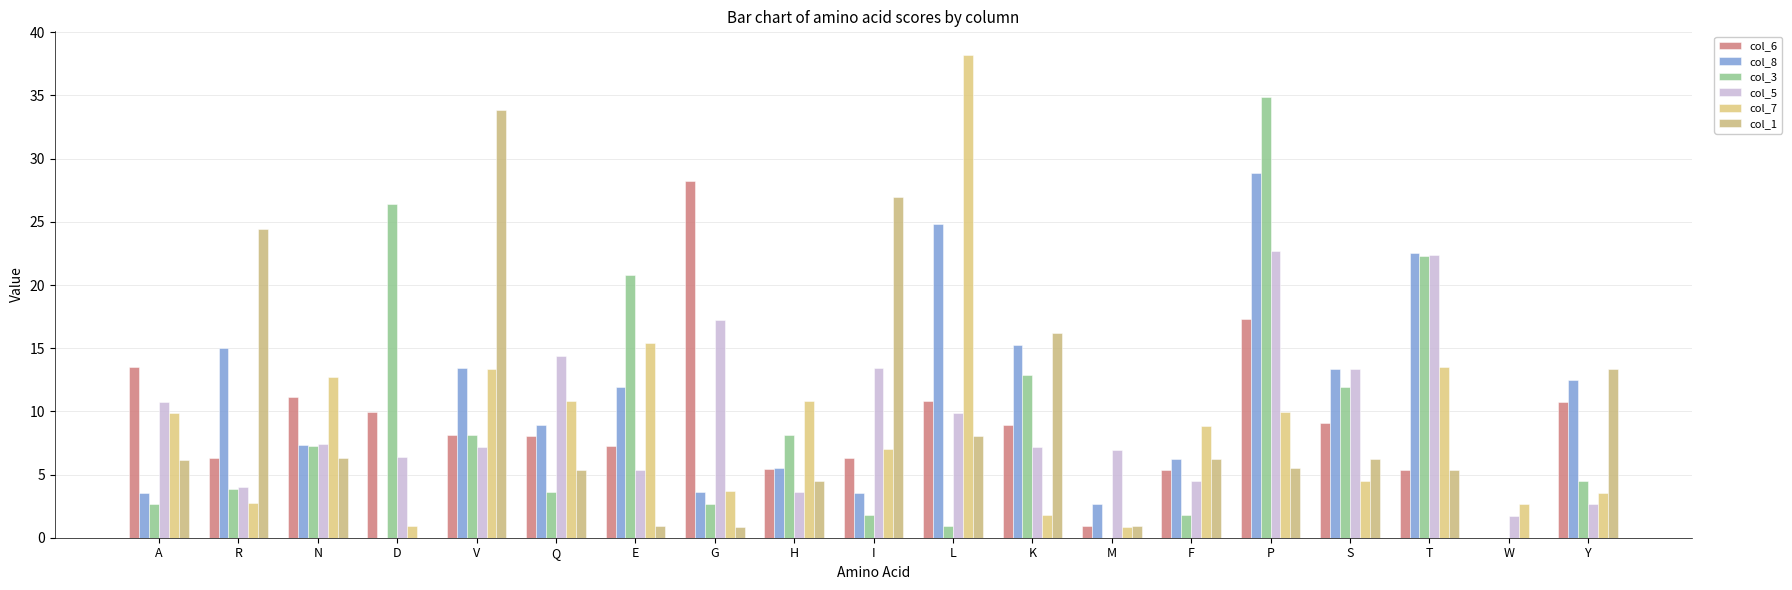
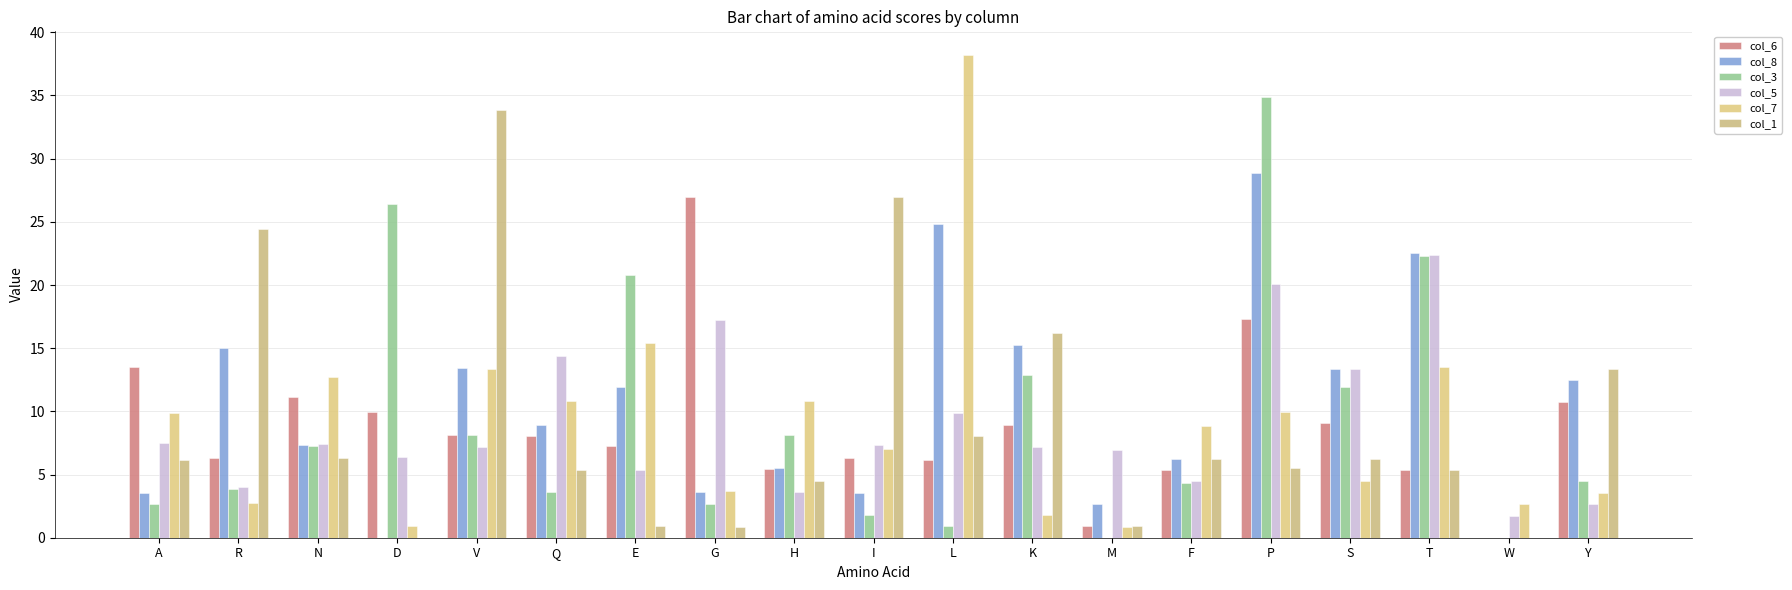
  {
    "col_6": {
      "A": 13.5,
      "R": 6.3,
      "N": 11.1,
      "D": 10.0,
      "V": 8.1,
      "Q": 8.0,
      "E": 7.2,
-     "G": 28.2,
+     "G": 27.0,
      "H": 5.4,
      "I": 6.3,
-     "L": 10.8,
+     "L": 6.2,
      "K": 9.0,
      "M": 0.9,
      "F": 5.3,
      "P": 17.3,
      "S": 9.1,
      "T": 5.4,
      "W": 0.0,
      "Y": 10.7
    },
    "col_8": {
      "A": 3.5,
      "R": 15.0,
      "N": 7.4,
      "D": 0.0,
      "V": 13.5,
      "Q": 8.9,
      "E": 11.9,
      "G": 3.6,
      "H": 5.5,
      "I": 3.5,
      "L": 24.8,
      "K": 15.2,
      "M": 2.7,
      "F": 6.2,
      "P": 28.9,
      "S": 13.3,
      "T": 22.5,
      "W": 0.0,
      "Y": 12.5
    },
    "col_3": {
      "A": 2.7,
      "R": 3.9,
      "N": 7.3,
      "D": 26.5,
      "V": 8.2,
      "Q": 3.6,
      "E": 20.8,
      "G": 2.7,
      "H": 8.1,
      "I": 1.8,
      "L": 0.9,
      "K": 12.9,
      "M": 0.0,
-     "F": 1.8,
+     "F": 4.3,
      "P": 34.9,
      "S": 11.9,
      "T": 22.3,
      "W": 0.0,
      "Y": 4.5
    },
    "col_5": {
-     "A": 10.8,
+     "A": 7.5,
      "R": 4.0,
      "N": 7.4,
      "D": 6.4,
      "V": 7.2,
      "Q": 14.4,
      "E": 5.4,
      "G": 17.2,
      "H": 3.6,
-     "I": 13.5,
+     "I": 7.3,
      "L": 9.9,
      "K": 7.2,
      "M": 7.0,
      "F": 4.5,
-     "P": 22.7,
+     "P": 20.1,
      "S": 13.4,
      "T": 22.3,
      "W": 1.8,
      "Y": 2.7
    }
  }
